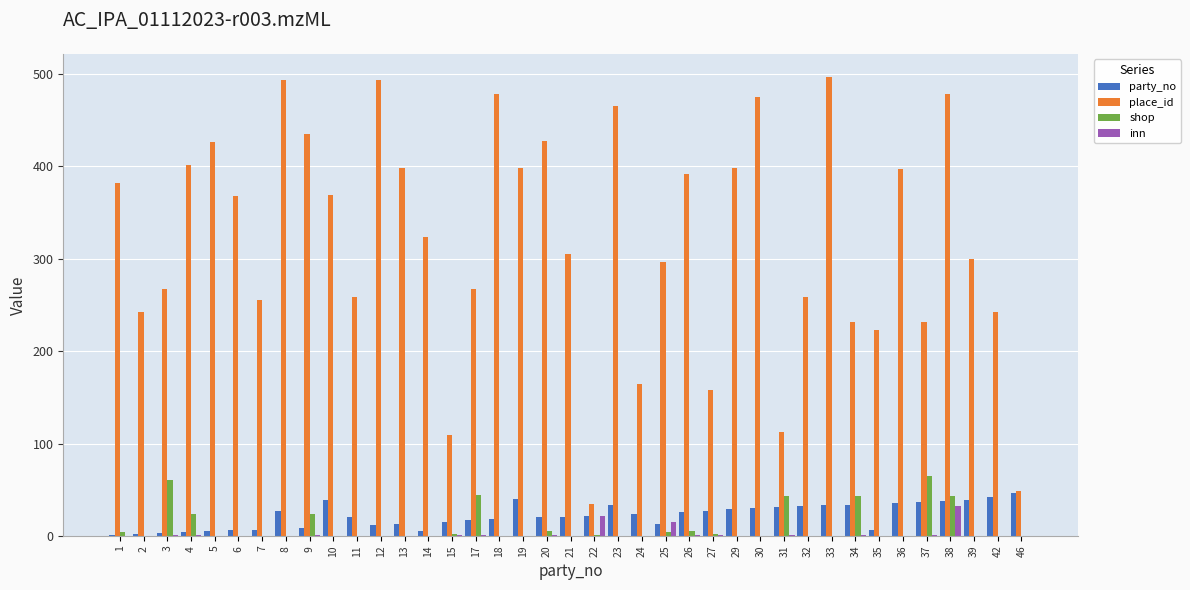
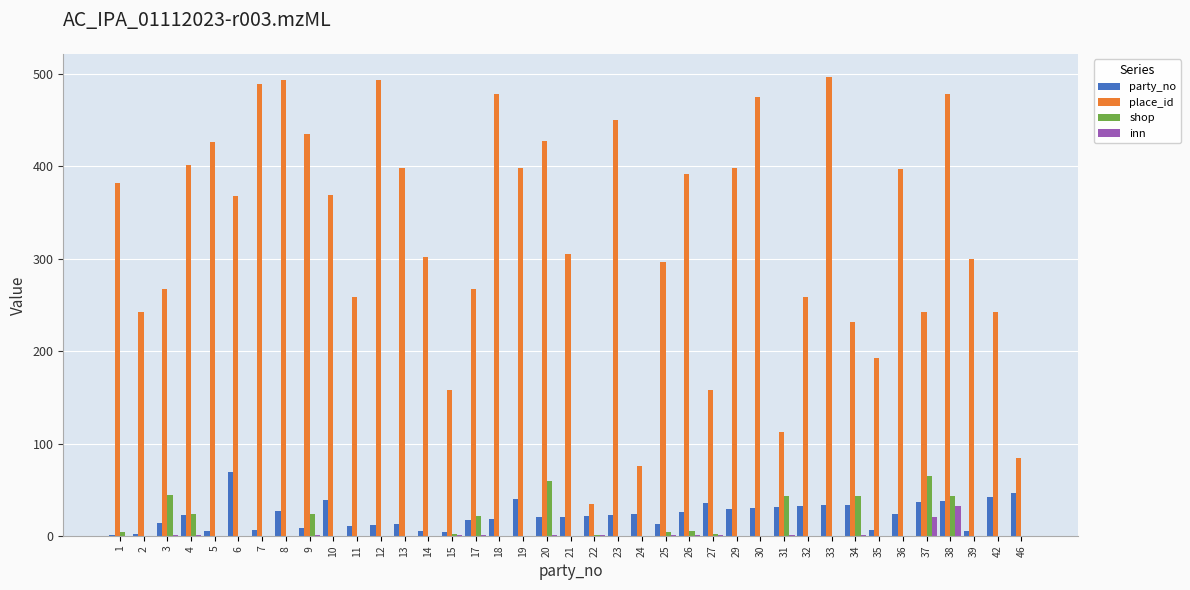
  {
    "party_no": {
-     "3": 0,
-     "4": 0,
+     "3": 10,
+     "4": 20,
      "5": 10,
-     "6": 10,
+     "6": 70,
      "7": 10,
      "8": 30,
      "9": 10,
      "10": 40,
-     "11": 20,
+     "11": 10,
      "12": 10,
      "13": 10,
      "14": 10,
-     "15": 20,
+     "15": 0,
      "17": 20,
      "18": 20,
      "19": 40,
      "20": 20,
      "21": 20,
      "22": 20,
-     "23": 30,
+     "23": 20,
      "24": 20,
      "25": 10,
      "26": 30,
-     "27": 30,
+     "27": 40,
      "29": 30,
      "30": 30,
      "31": 30,
      "32": 30,
      "33": 30,
      "34": 30,
      "35": 10,
-     "36": 40,
+     "36": 20,
      "37": 40,
      "38": 40,
-     "39": 40,
+     "39": 10,
      "42": 40,
      "46": 50
    },
    "place_id": {
      "1": 380,
      "2": 240,
      "3": 270,
      "4": 400,
      "5": 430,
      "6": 370,
-     "7": 260,
+     "7": 490,
      "8": 490,
      "9": 440,
      "10": 370,
      "11": 260,
      "12": 490,
      "13": 400,
-     "14": 320,
-     "15": 110,
+     "14": 300,
+     "15": 160,
      "17": 270,
      "18": 480,
      "19": 400,
      "20": 430,
      "21": 310,
      "22": 40,
-     "23": 470,
-     "24": 160,
+     "23": 450,
+     "24": 80,
      "25": 300,
      "26": 390,
      "27": 160,
      "29": 400,
      "30": 480,
      "31": 110,
      "32": 260,
      "33": 500,
      "34": 230,
-     "35": 220,
+     "35": 190,
      "36": 400,
-     "37": 230,
+     "37": 240,
      "38": 480,
      "39": 300,
      "42": 240,
-     "46": 50
+     "46": 80
    },
    "shop": {
      "1": 0,
      "2": 0,
-     "3": 60,
+     "3": 40,
      "4": 20,
      "5": 0,
      "6": 0,
      "7": 0,
      "8": 0,
      "9": 20,
      "10": 0,
      "11": 0,
      "12": 0,
      "13": 0,
      "14": 0,
-     "17": 40,
+     "17": 20,
      "18": 0,
      "19": 0,
-     "20": 10,
+     "20": 60,
      "21": 0,
      "23": 0,
      "24": 0,
      "25": 0,
      "26": 10,
      "29": 0,
      "30": 0,
      "31": 40,
      "32": 0,
      "33": 0,
      "34": 40,
      "35": 0,
      "36": 0,
      "37": 70,
      "38": 40,
      "39": 0,
      "42": 0,
      "46": 0
    },
    "inn": {
      "1": 0,
      "2": 0,
      "5": 0,
      "6": 0,
      "7": 0,
      "8": 0,
      "10": 0,
      "11": 0,
      "12": 0,
      "13": 0,
      "14": 0,
      "18": 0,
      "19": 0,
      "21": 0,
-     "22": 20,
+     "22": 0,
      "23": 0,
      "24": 0,
-     "25": 20,
+     "25": 0,
      "29": 0,
      "30": 0,
      "32": 0,
      "33": 0,
      "35": 0,
      "36": 0,
-     "37": 0,
+     "37": 20,
      "38": 30,
      "39": 0,
      "42": 0,
      "46": 0
    }
  }
